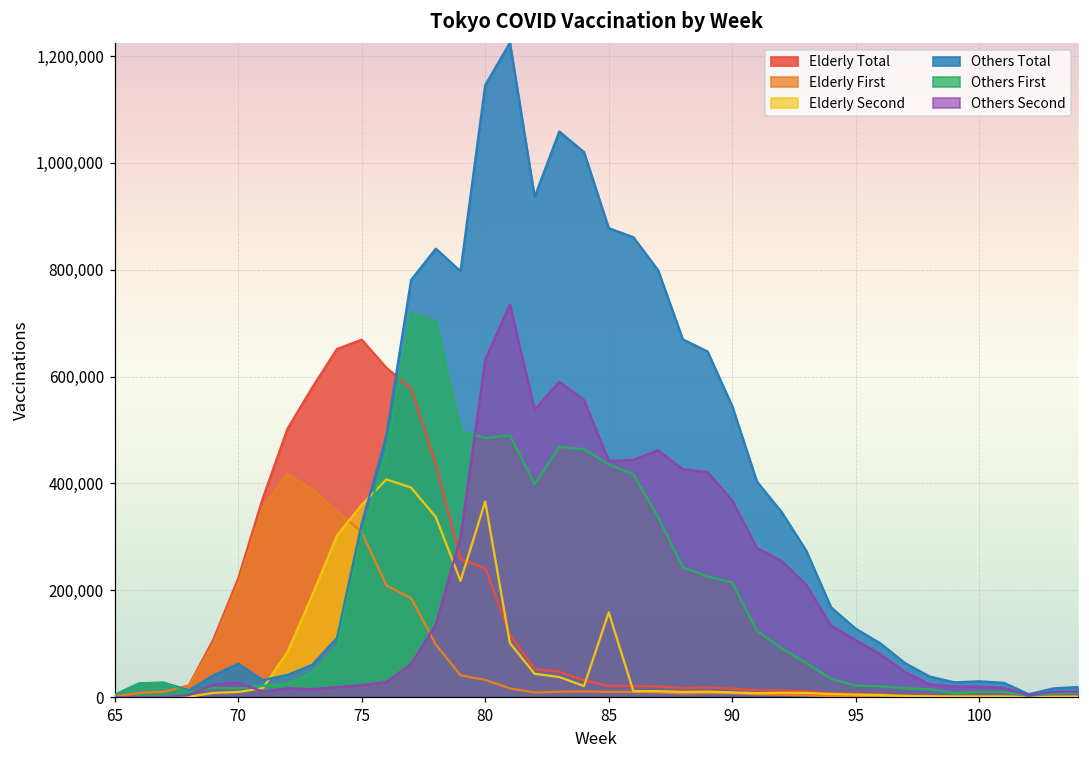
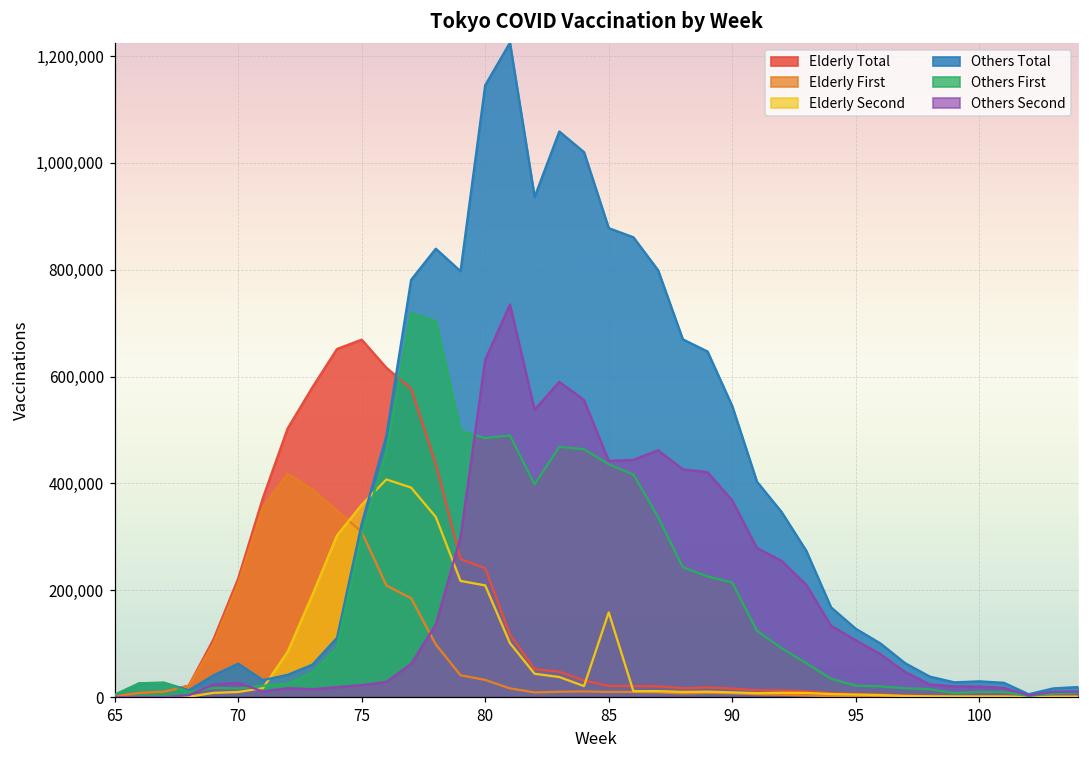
  {
    "Elderly Second": {
      "70": "10,000",
      "75": "360,000",
-     "80": "370,000",
+     "80": "210,000",
      "85": "160,000"
    },
    "Others Total": {
      "70": "60,000",
      "75": "320,000",
      "80": "1,150,000",
      "85": "880,000",
      "90": "540,000",
      "95": "130,000",
      "100": "30,000"
    },
    "Others First": {
      "70": "20,000",
      "75": "300,000",
      "80": "480,000",
      "85": "440,000",
      "90": "210,000",
      "95": "20,000",
      "100": "10,000"
    },
    "Others Second": {
      "70": "30,000",
      "75": "20,000",
      "80": "630,000",
      "85": "440,000",
      "90": "370,000",
      "95": "110,000",
      "100": "20,000"
    }
  }
